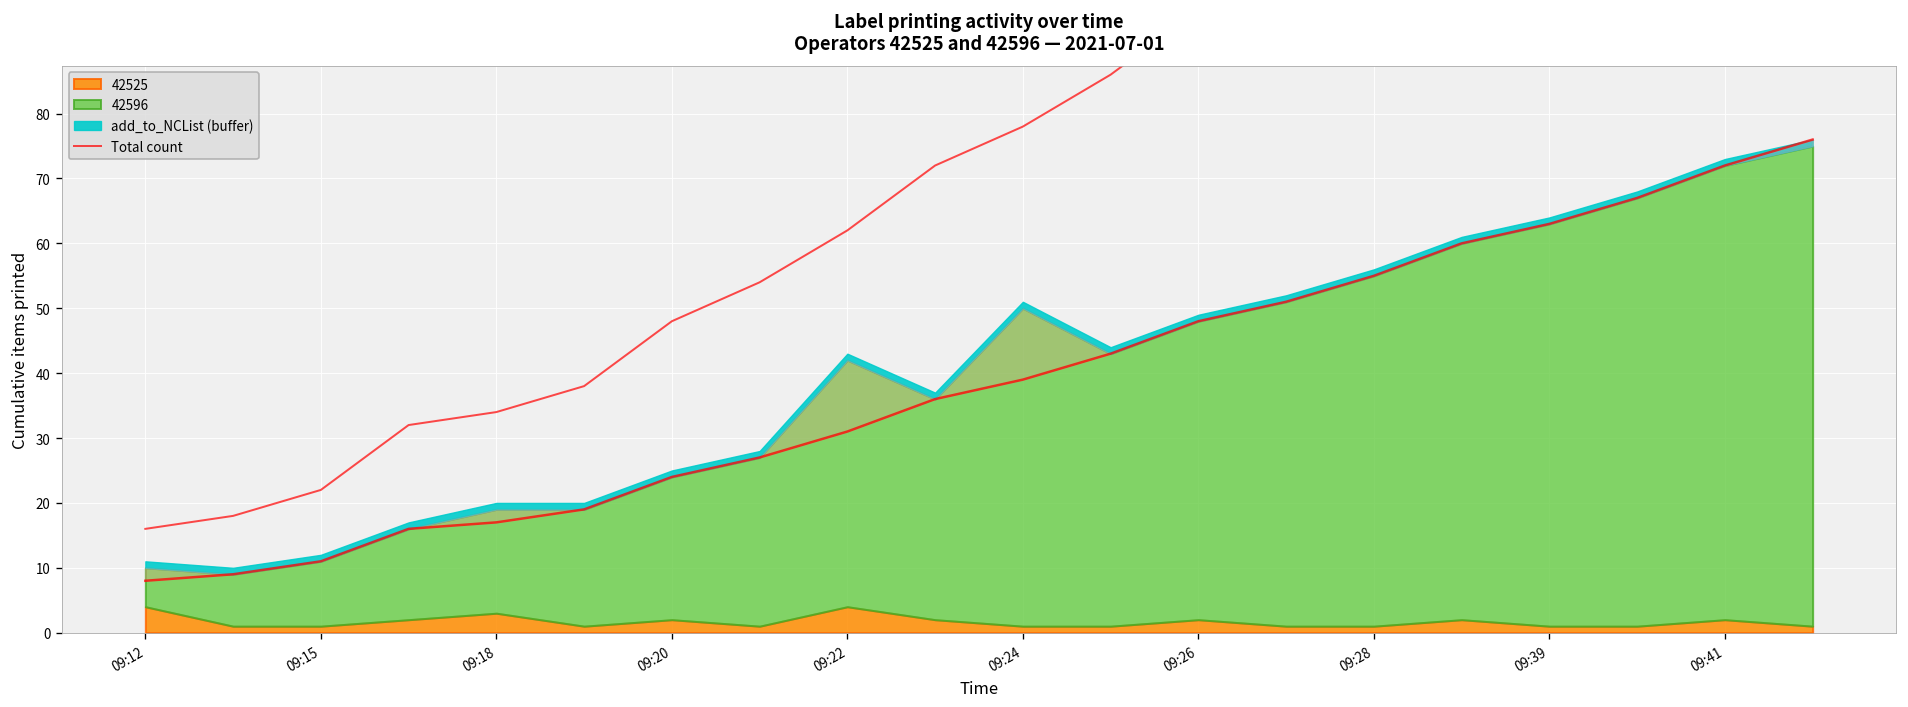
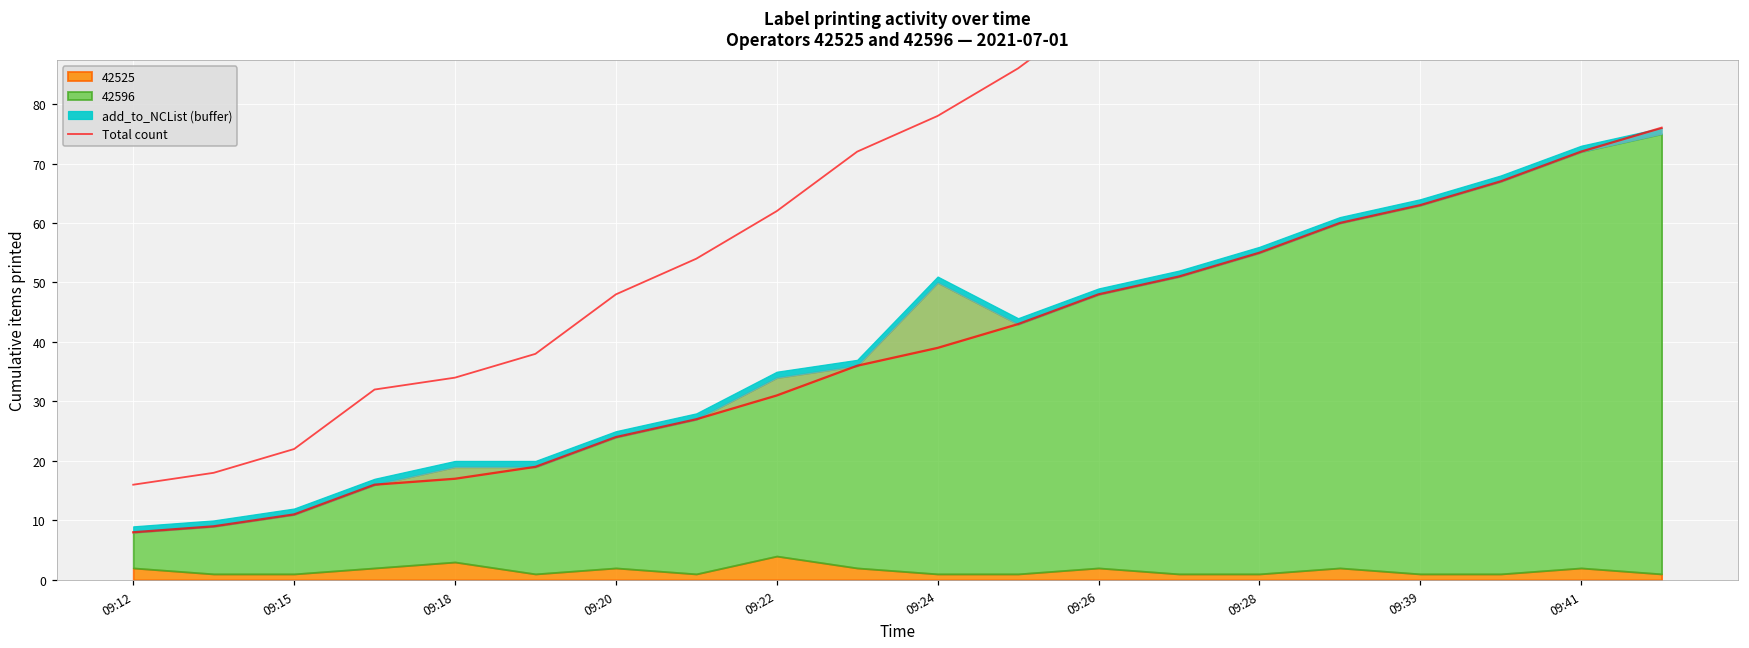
  {
    "42525": {
-     "09:12": 4,
+     "09:12": 2,
      "09:15": 1,
      "09:18": 3,
      "09:20": 2,
      "09:22": 4,
      "09:24": 1,
      "09:26": 2,
      "09:28": 1,
      "09:39": 1,
      "09:41": 2
    },
    "42596": {
-     "09:22": 38
+     "09:22": 30
    },
    "add_to_NCList (buffer)": {
      "09:12": 1,
      "09:15": 1,
      "09:18": 1,
      "09:20": 1,
      "09:22": 1,
      "09:24": 1,
      "09:26": 1,
      "09:28": 1,
      "09:39": 1,
      "09:41": 1
    }
  }
